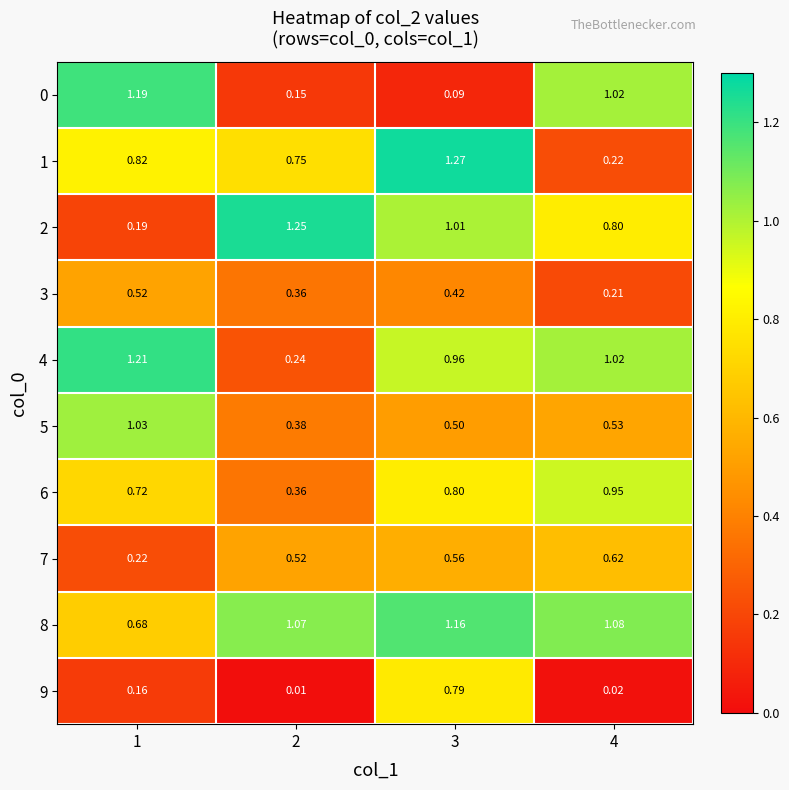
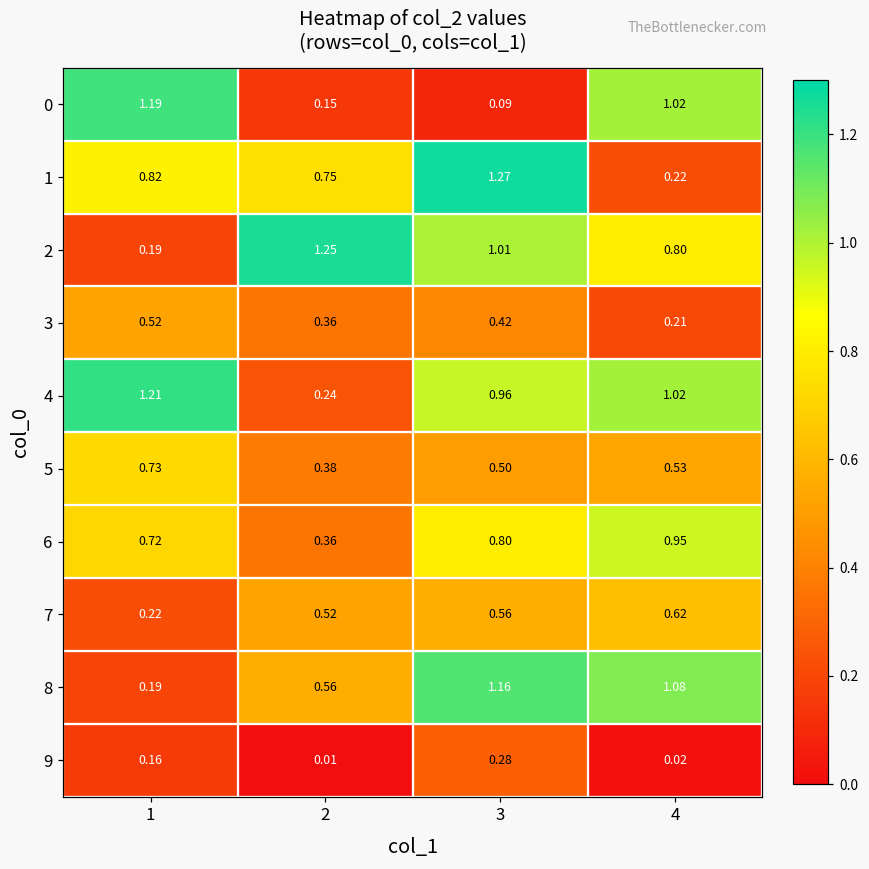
  {
    "0": {
      "1": 1.19,
      "2": 0.15,
      "3": 0.09,
      "4": 1.02
    },
    "1": {
      "1": 0.82,
      "2": 0.75,
      "3": 1.27,
      "4": 0.22
    },
    "2": {
      "1": 0.19,
      "2": 1.25,
      "3": 1.01,
      "4": 0.80
    },
    "3": {
      "1": 0.52,
      "2": 0.36,
      "3": 0.42,
      "4": 0.21
    },
    "4": {
      "1": 1.21,
      "2": 0.24,
      "3": 0.96,
      "4": 1.02
    },
    "5": {
-     "1": 1.03,
+     "1": 0.73,
      "2": 0.38,
      "3": 0.50,
      "4": 0.53
    },
    "6": {
      "1": 0.72,
      "2": 0.36,
      "3": 0.80,
      "4": 0.95
    },
    "7": {
      "1": 0.22,
      "2": 0.52,
      "3": 0.56,
      "4": 0.62
    },
    "8": {
-     "1": 0.68,
-     "2": 1.07,
+     "1": 0.19,
+     "2": 0.56,
      "3": 1.16,
      "4": 1.08
    },
    "9": {
      "1": 0.16,
      "2": 0.01,
-     "3": 0.79,
+     "3": 0.28,
      "4": 0.02
    }
  }
